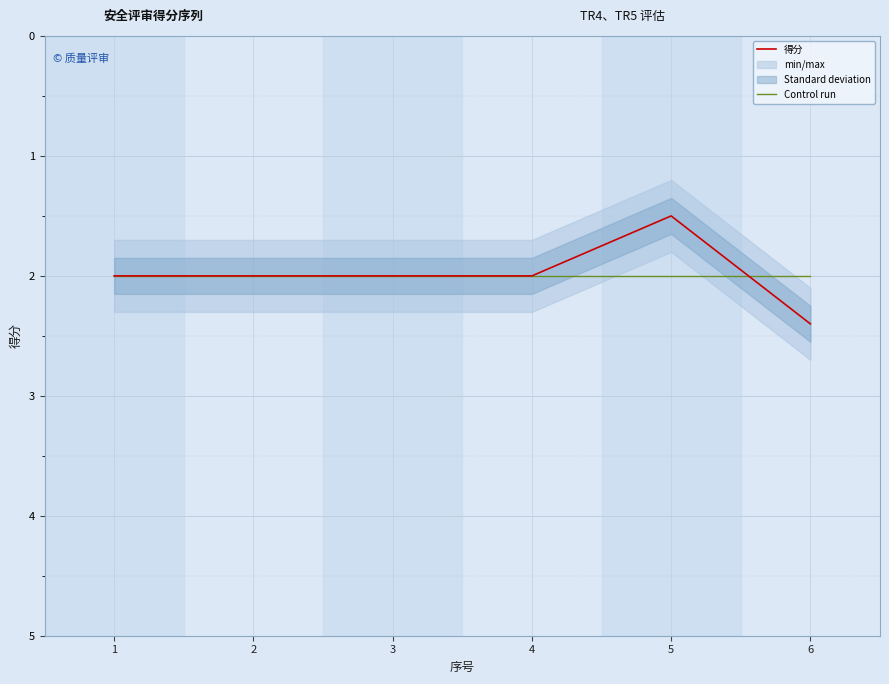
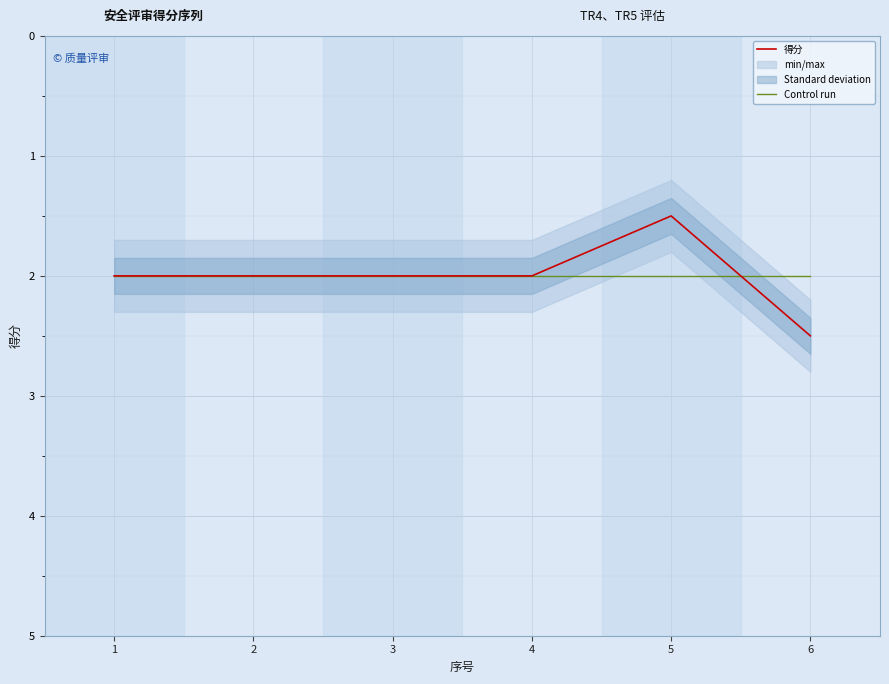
  {
    "得分": {
      "5": 1.5,
-     "6": 2.4
+     "6": 2.5
    },
    "Control run": {
      "5": 2.0,
      "6": 2.0
    }
  }
